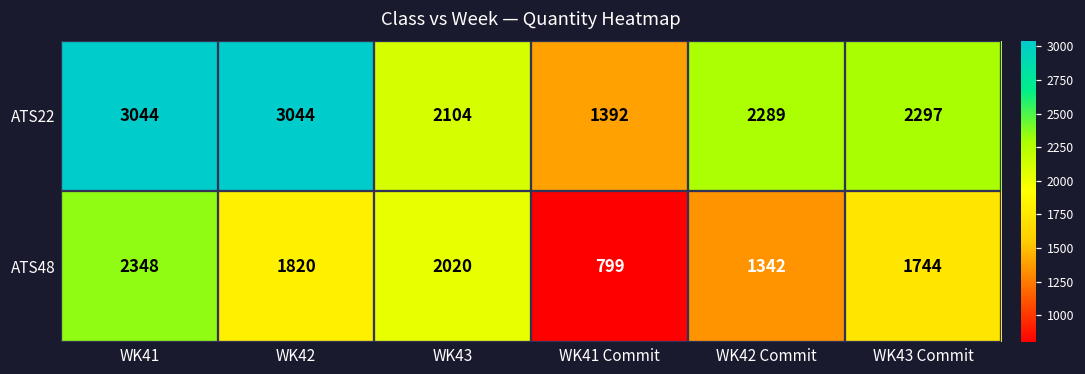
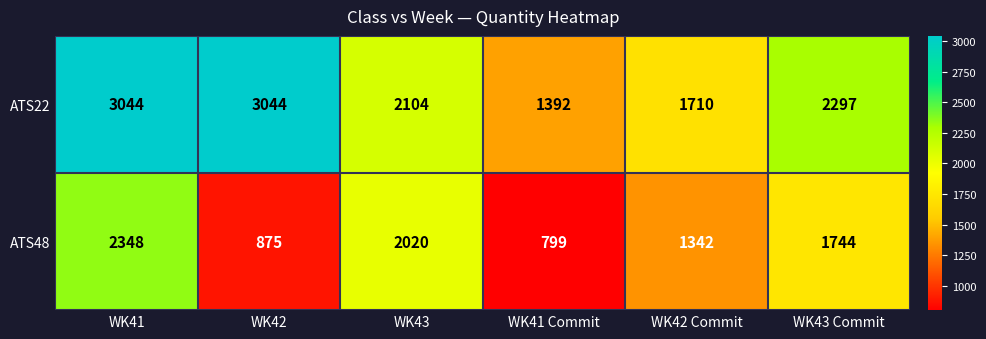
  {
    "ATS22": {
      "WK41": 3044,
      "WK42": 3044,
      "WK43": 2104,
      "WK41 Commit": 1392,
-     "WK42 Commit": 2289,
+     "WK42 Commit": 1710,
      "WK43 Commit": 2297
    },
    "ATS48": {
      "WK41": 2348,
-     "WK42": 1820,
+     "WK42": 875,
      "WK43": 2020,
      "WK41 Commit": 799,
      "WK42 Commit": 1342,
      "WK43 Commit": 1744
    }
  }
